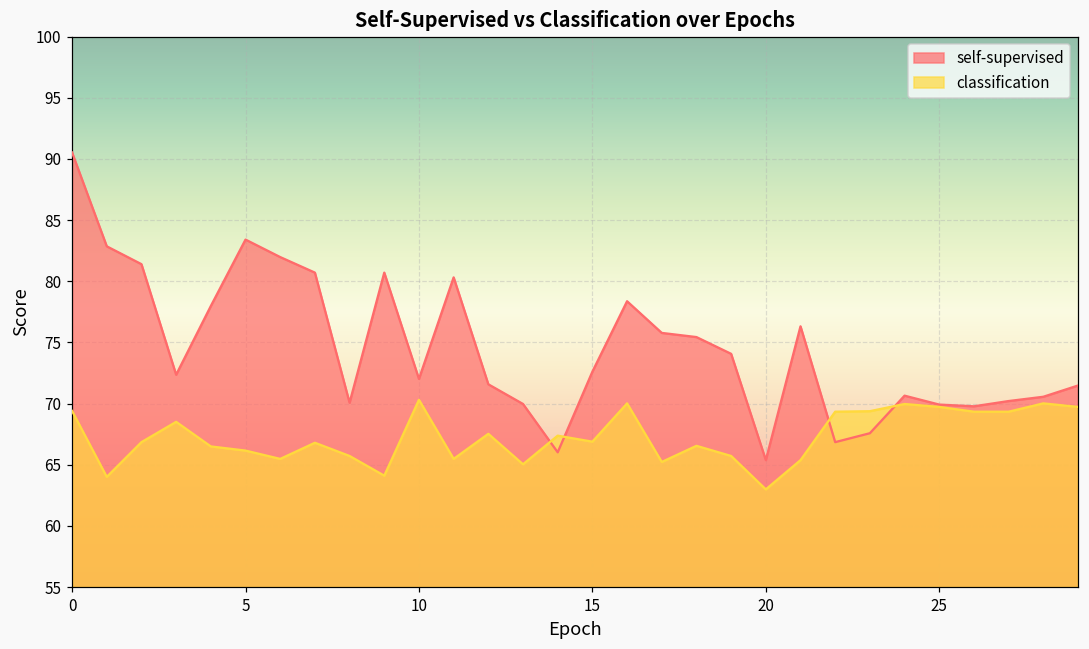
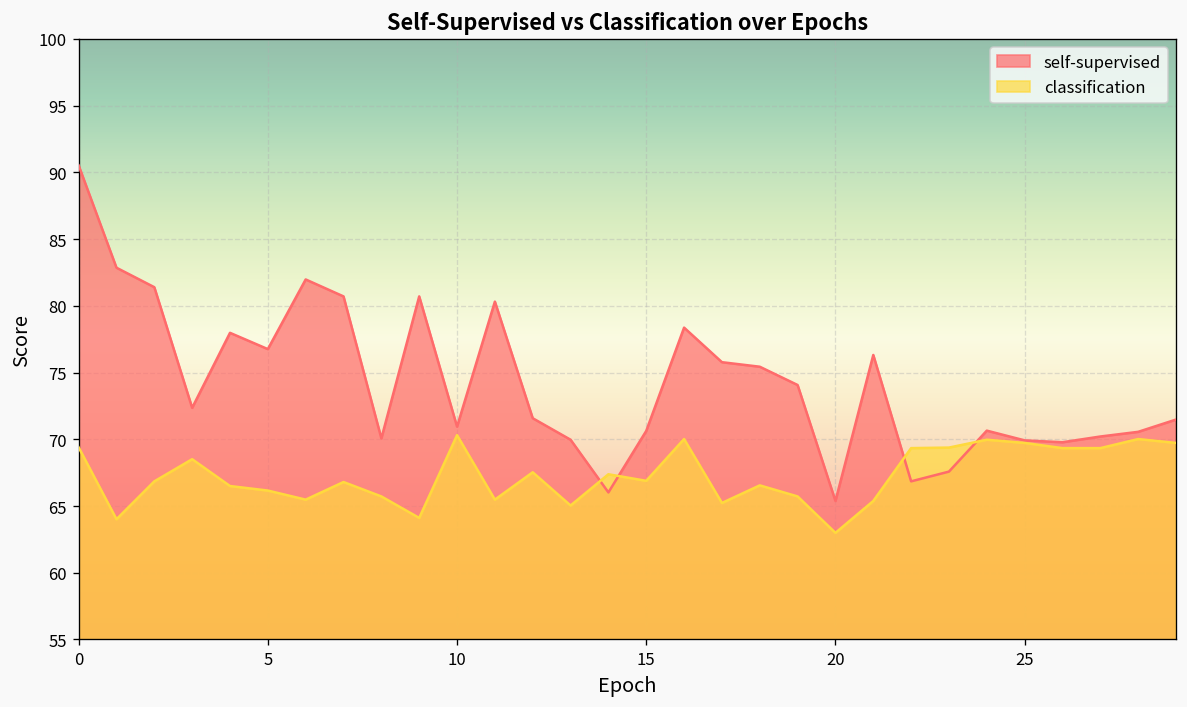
  {
    "self-supervised": {
      "0": 90.5,
-     "5": 83.4,
-     "10": 72.0,
-     "15": 72.6,
+     "5": 76.8,
+     "10": 71.0,
+     "15": 70.6,
      "20": 65.4
    },
    "classification": {
      "0": 69.4,
      "5": 66.2,
      "10": 70.3,
      "15": 66.9,
      "20": 63.0
    }
  }
